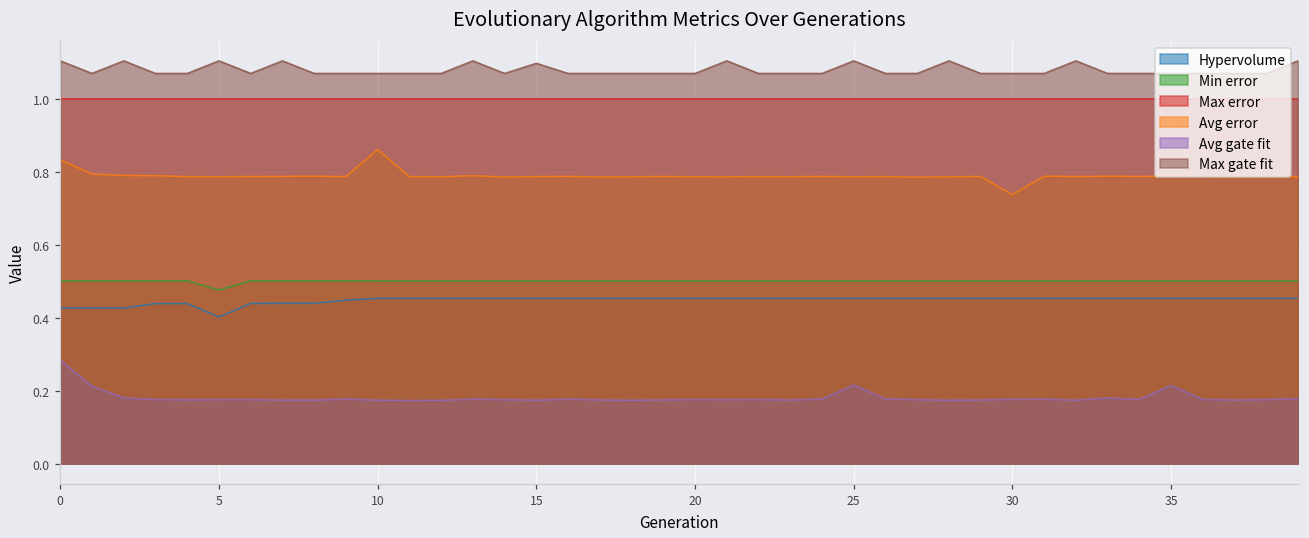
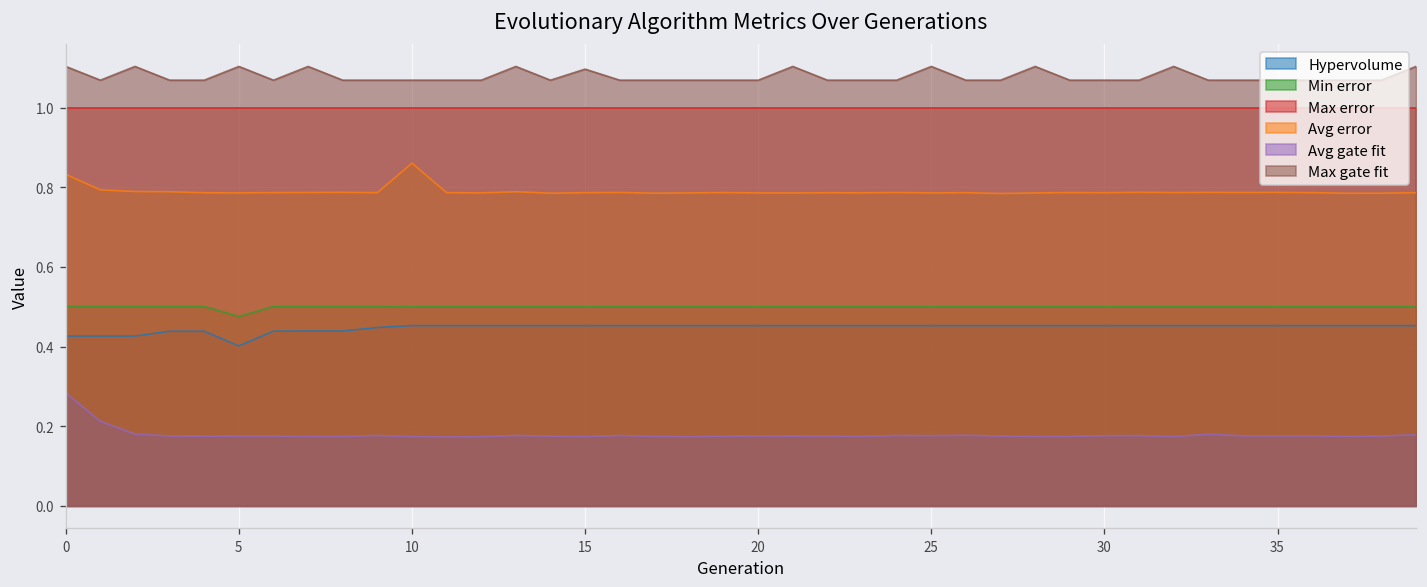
  {
    "Hypervolume": {
      "0": 0.43,
      "5": 0.40,
      "10": 0.45,
      "15": 0.45,
      "20": 0.45,
      "25": 0.45,
      "30": 0.45,
      "35": 0.45
    },
    "Min error": {
      "0": 0.50,
      "5": 0.48,
      "10": 0.50,
      "15": 0.50,
      "20": 0.50,
      "25": 0.50,
      "30": 0.50,
      "35": 0.50
    },
    "Max error": {
      "0": 1.00,
      "5": 1.00,
      "10": 1.00,
      "15": 1.00,
      "20": 1.00,
      "25": 1.00,
      "30": 1.00
    },
    "Avg error": {
      "0": 0.83,
      "5": 0.79,
      "10": 0.86,
      "15": 0.79,
      "20": 0.79,
      "25": 0.79,
-     "30": 0.74
+     "30": 0.79
    },
    "Avg gate fit": {
      "0": 0.28,
      "5": 0.18,
      "10": 0.17,
      "15": 0.17,
      "20": 0.18,
-     "25": 0.22,
+     "25": 0.18,
      "30": 0.18,
-     "35": 0.21
+     "35": 0.18
    },
    "Max gate fit": {
      "0": 1.10,
      "5": 1.10,
      "10": 1.07,
      "15": 1.10,
      "20": 1.07,
      "25": 1.10,
      "30": 1.07
    }
  }
